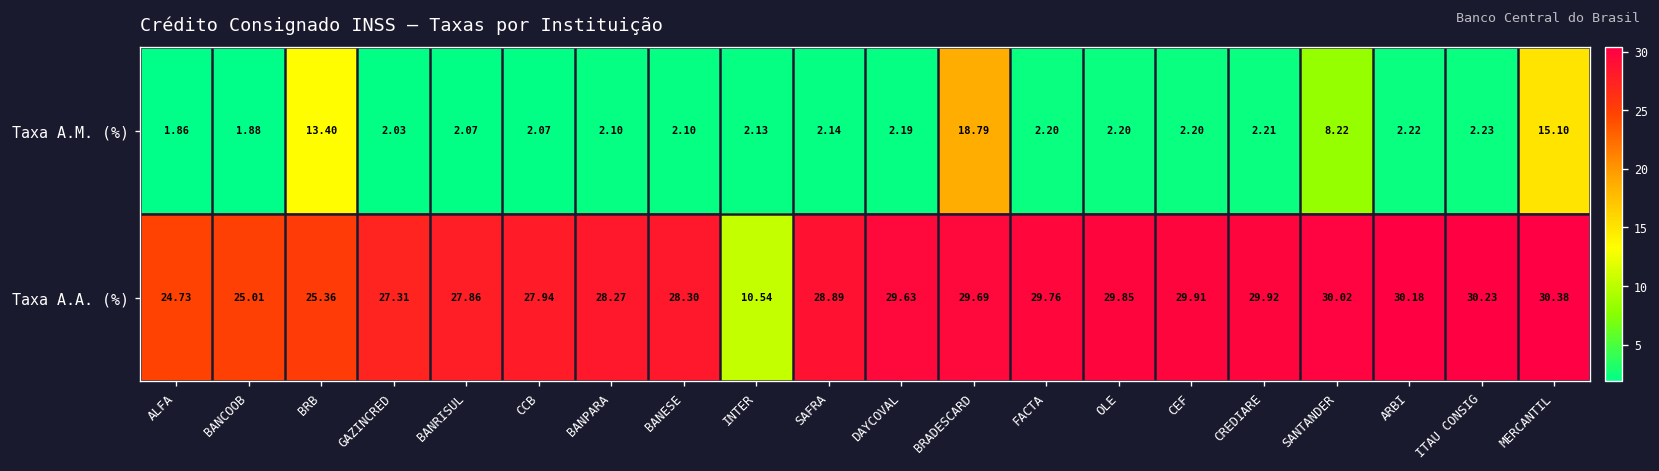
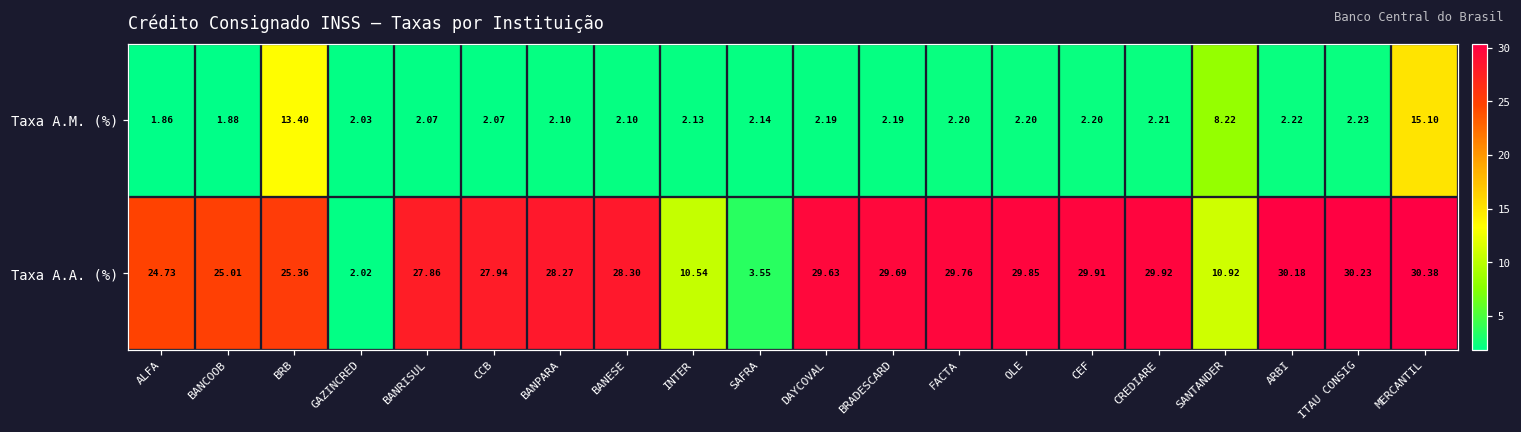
  {
    "Taxa A.M. (%)": {
      "ALFA": 1.86,
      "BANCOOB": 1.88,
      "BRB": 13.40,
      "GAZINCRED": 2.03,
      "BANRISUL": 2.07,
      "CCB": 2.07,
      "BANPARA": 2.10,
      "BANESE": 2.10,
      "INTER": 2.13,
      "SAFRA": 2.14,
      "DAYCOVAL": 2.19,
-     "BRADESCARD": 18.79,
+     "BRADESCARD": 2.19,
      "FACTA": 2.20,
      "OLE": 2.20,
      "CEF": 2.20,
      "CREDIARE": 2.21,
      "SANTANDER": 8.22,
      "ARBI": 2.22,
      "ITAU CONSIG": 2.23,
      "MERCANTIL": 15.10
    },
    "Taxa A.A. (%)": {
      "ALFA": 24.73,
      "BANCOOB": 25.01,
      "BRB": 25.36,
-     "GAZINCRED": 27.31,
+     "GAZINCRED": 2.02,
      "BANRISUL": 27.86,
      "CCB": 27.94,
      "BANPARA": 28.27,
      "BANESE": 28.30,
      "INTER": 10.54,
-     "SAFRA": 28.89,
+     "SAFRA": 3.55,
      "DAYCOVAL": 29.63,
      "BRADESCARD": 29.69,
      "FACTA": 29.76,
      "OLE": 29.85,
      "CEF": 29.91,
      "CREDIARE": 29.92,
-     "SANTANDER": 30.02,
+     "SANTANDER": 10.92,
      "ARBI": 30.18,
      "ITAU CONSIG": 30.23,
      "MERCANTIL": 30.38
    }
  }
